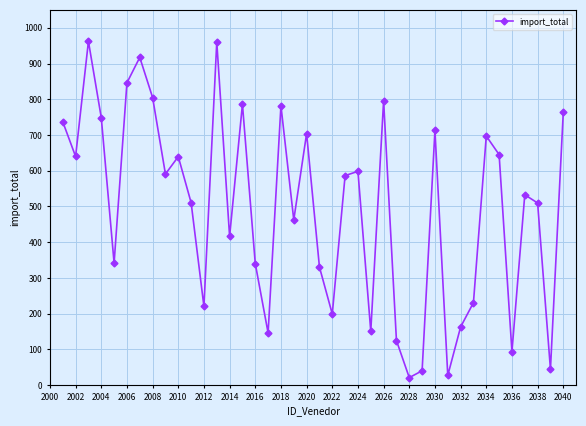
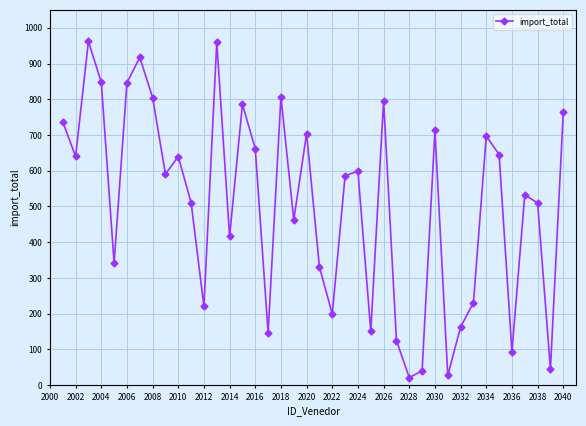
  {
    "2002": 640,
-   "2004": 750,
+   "2004": 850,
    "2006": 850,
    "2008": 800,
    "2010": 640,
    "2012": 220,
    "2014": 420,
-   "2016": 340,
-   "2018": 780,
+   "2016": 660,
+   "2018": 810,
    "2020": 700,
    "2022": 200,
    "2024": 600,
    "2026": 800,
    "2028": 20,
    "2030": 710,
    "2032": 160,
    "2034": 700,
    "2036": 90,
    "2038": 510,
    "2040": 760
  }
